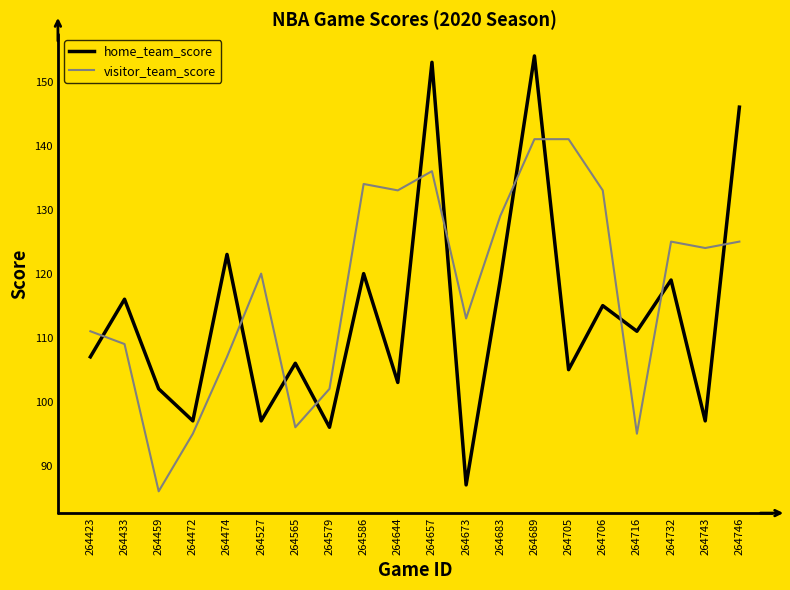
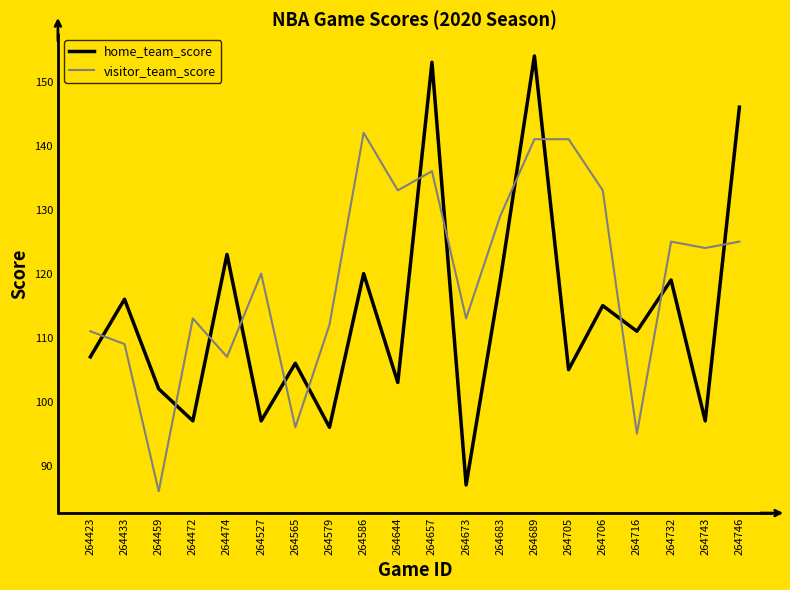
  {
    "home_team_score": {
      "264423": 107,
      "264433": 116,
      "264459": 102,
      "264472": 97,
      "264474": 123,
      "264527": 97,
      "264565": 106,
      "264579": 96,
      "264586": 120,
      "264644": 103,
      "264657": 153,
      "264673": 87,
      "264683": 119,
      "264689": 154,
      "264705": 105,
      "264706": 115,
      "264716": 111,
      "264732": 119,
      "264743": 97,
      "264746": 146
    },
    "visitor_team_score": {
      "264423": 111,
      "264433": 109,
      "264459": 86,
-     "264472": 95,
+     "264472": 113,
      "264474": 107,
      "264527": 120,
      "264565": 96,
-     "264579": 102,
-     "264586": 134,
+     "264579": 112,
+     "264586": 142,
      "264644": 133,
      "264657": 136,
      "264673": 113,
      "264683": 129,
      "264689": 141,
      "264705": 141,
      "264706": 133,
      "264716": 95,
      "264732": 125,
      "264743": 124,
      "264746": 125
    }
  }
